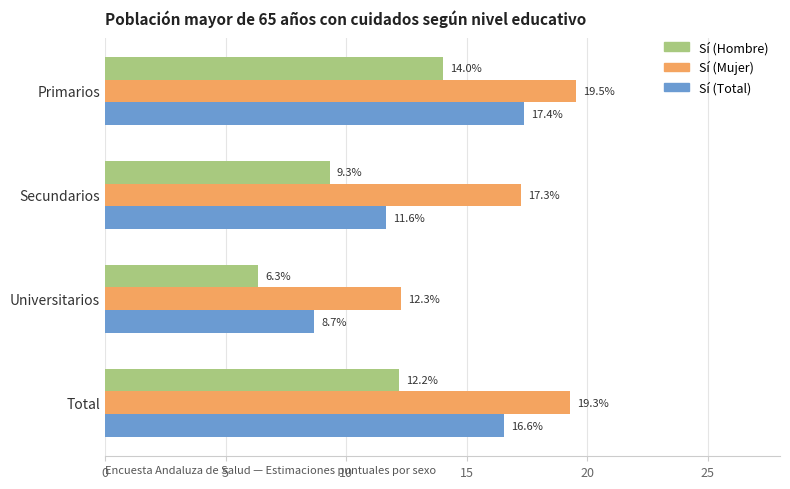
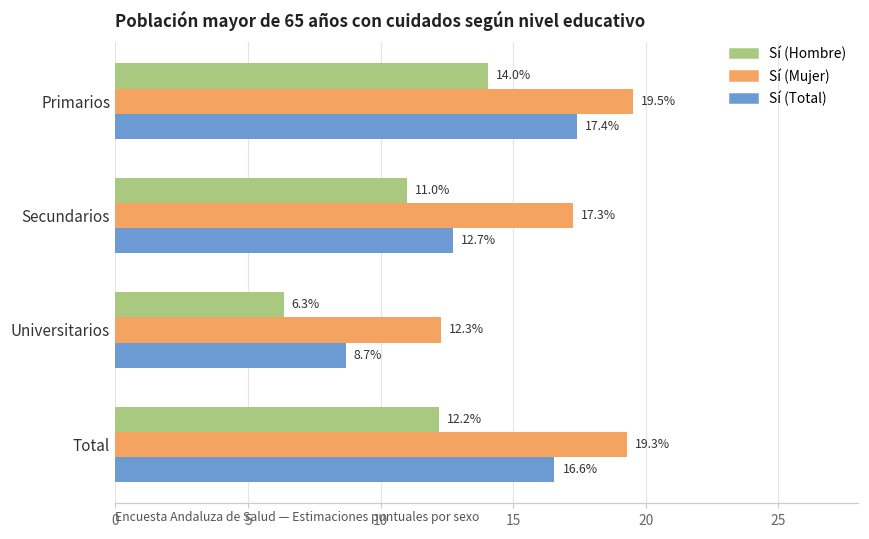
  {
    "Sí (Hombre)": {
      "Primarios": "14.0%",
-     "Secundarios": "9.3%",
+     "Secundarios": "11.0%",
      "Universitarios": "6.3%",
      "Total": "12.2%"
    },
    "Sí (Mujer)": {
      "Primarios": "19.5%",
      "Secundarios": "17.3%",
      "Universitarios": "12.3%",
      "Total": "19.3%"
    },
    "Sí (Total)": {
      "Primarios": "17.4%",
-     "Secundarios": "11.6%",
+     "Secundarios": "12.7%",
      "Universitarios": "8.7%",
      "Total": "16.6%"
    }
  }
